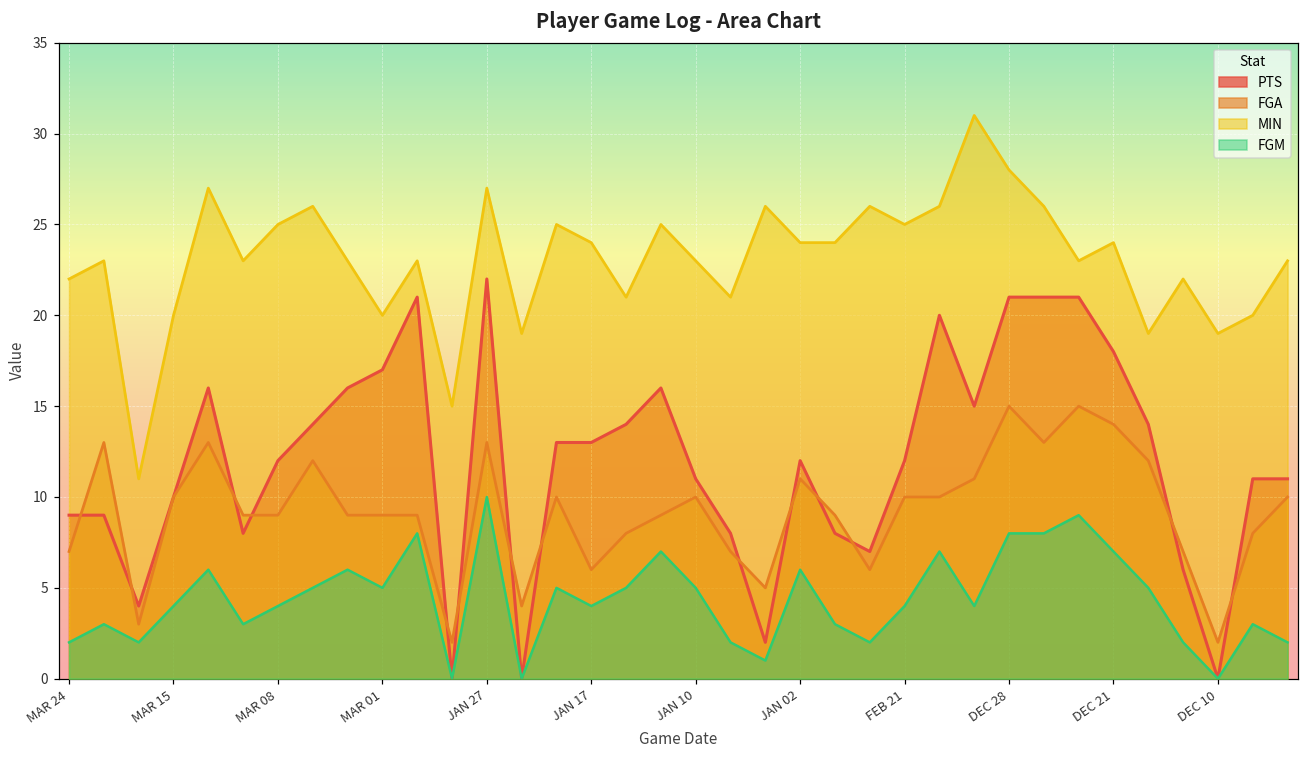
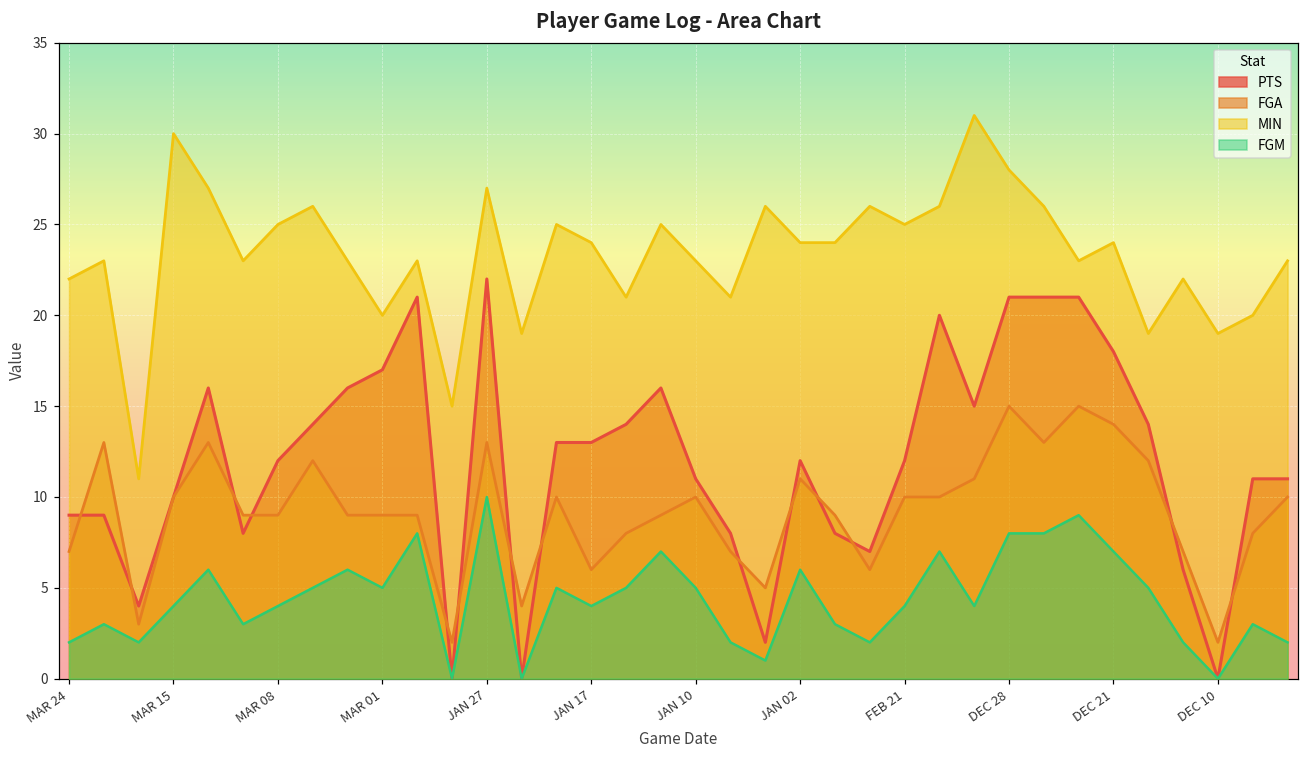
  {
    "MIN": {
      "MAR 24": 22,
-     "MAR 15": 20,
+     "MAR 15": 30,
      "MAR 08": 25,
      "MAR 01": 20,
      "JAN 27": 27,
      "JAN 17": 24,
      "JAN 10": 23,
      "JAN 02": 24,
      "FEB 21": 25,
      "DEC 28": 28,
      "DEC 21": 24,
      "DEC 10": 19
    },
    "FGM": {
      "MAR 24": 2,
      "MAR 15": 4,
      "MAR 08": 4,
      "MAR 01": 5,
      "JAN 27": 10,
      "JAN 17": 4,
      "JAN 10": 5,
      "JAN 02": 6,
      "FEB 21": 4,
      "DEC 28": 8,
      "DEC 21": 7
    }
  }
